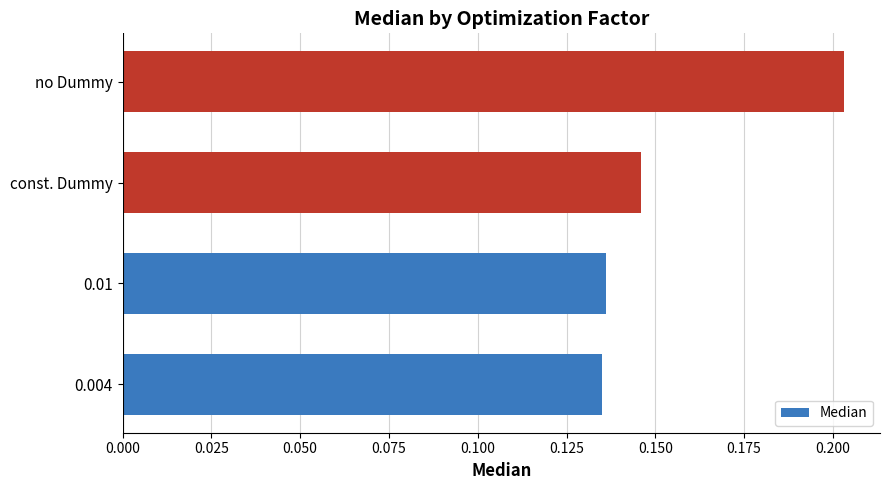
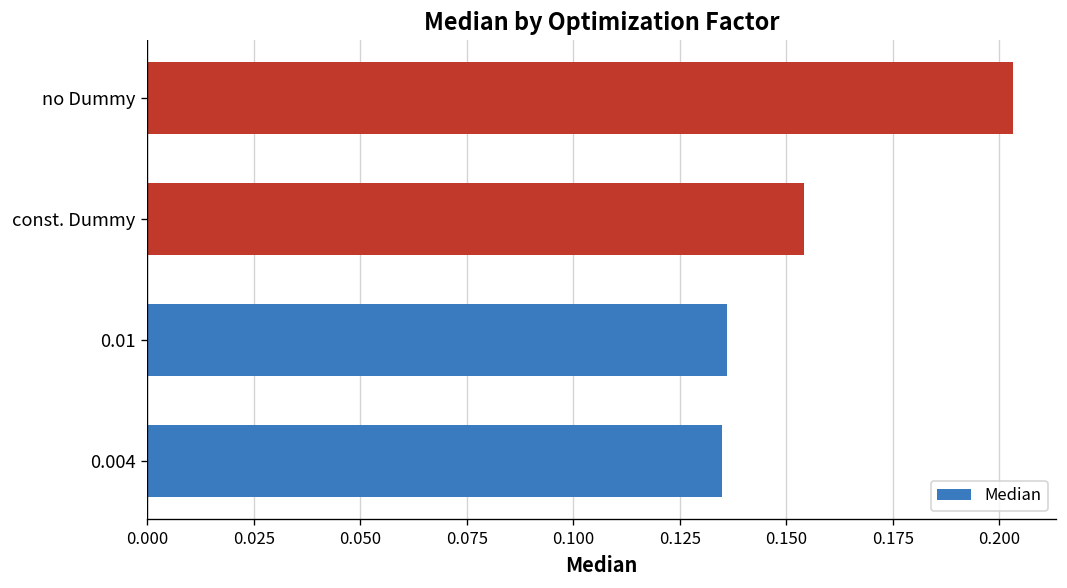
  {
    "no Dummy": 0.203,
-   "const. Dummy": 0.146,
+   "const. Dummy": 0.154,
    "0.01": 0.136,
    "0.004": 0.135
  }
